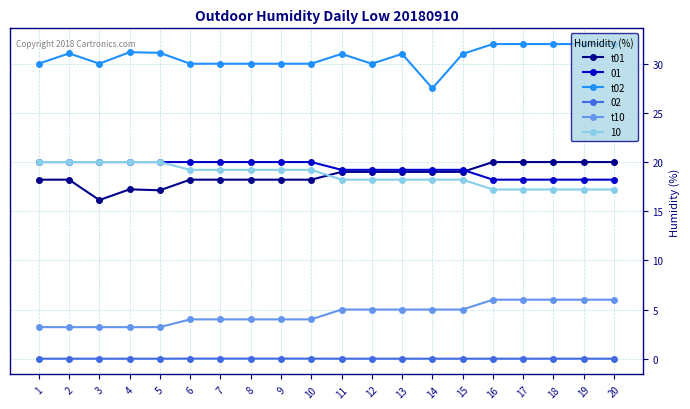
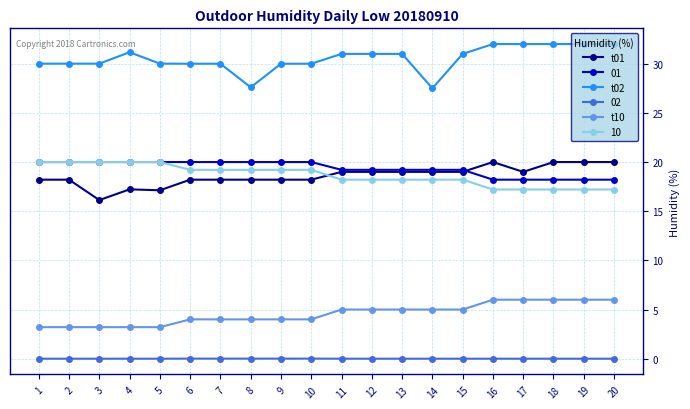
  {
    "t01": {
      "1": 18,
      "2": 18,
      "3": 16,
      "4": 17,
      "5": 17,
      "6": 18,
      "7": 18,
      "8": 18,
      "9": 18,
      "10": 18,
      "16": 20,
-     "17": 20,
+     "17": 19,
      "18": 20,
      "19": 20,
      "20": 20
    },
    "01": {
      "6": 20,
      "7": 20,
      "8": 20,
      "9": 20,
      "10": 20,
      "16": 18,
      "17": 18,
      "18": 18,
      "19": 18,
      "20": 18
    },
    "t02": {
      "1": 30,
-     "2": 31,
+     "2": 30,
      "3": 30,
-     "5": 31,
+     "5": 30,
      "6": 30,
      "7": 30,
-     "8": 30,
+     "8": 28,
      "9": 30,
      "10": 30,
      "11": 31,
-     "12": 30,
+     "12": 31,
      "13": 31,
      "14": 28,
      "15": 31,
      "16": 32,
      "17": 32,
      "18": 32
    },
    "10": {
      "6": 19,
      "7": 19,
      "8": 19,
      "9": 19,
      "10": 19,
      "11": 18,
      "12": 18,
      "13": 18,
      "14": 18,
      "15": 18,
      "16": 17,
      "17": 17,
      "18": 17,
      "19": 17,
      "20": 17
    }
  }
